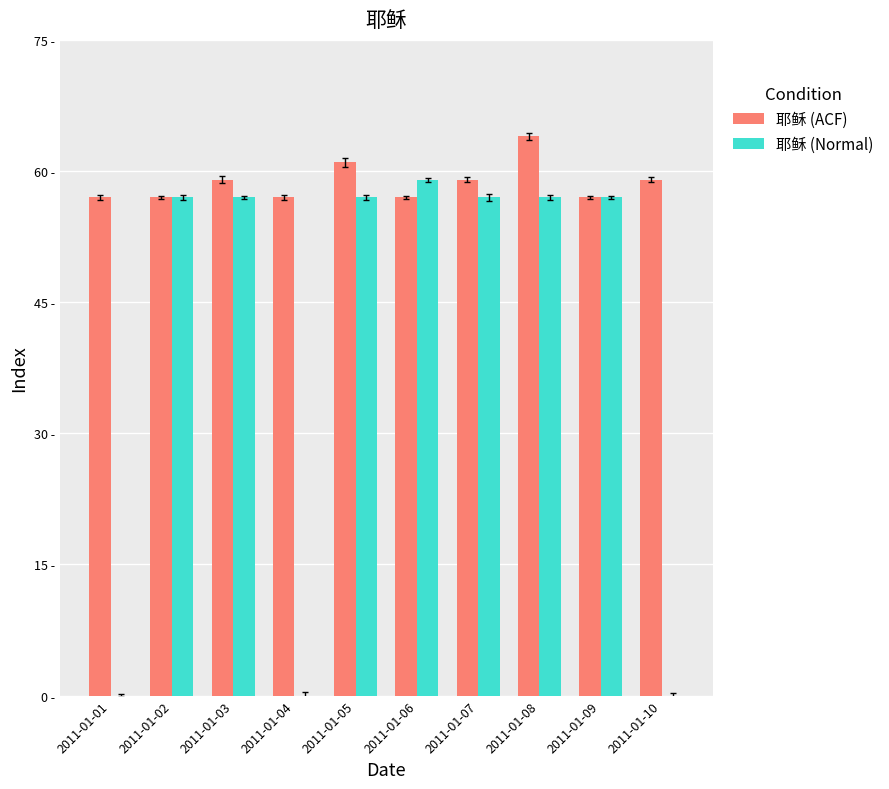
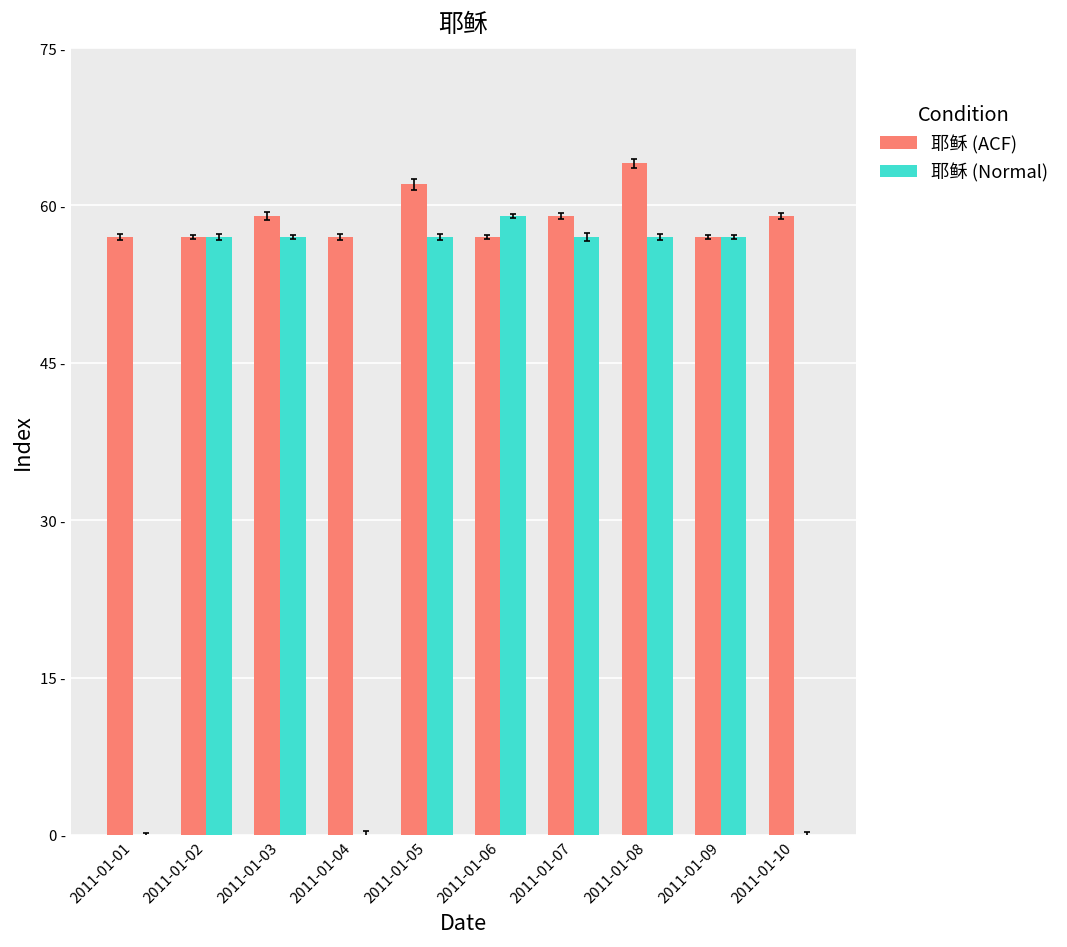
  {
    "耶稣 (ACF)": {
      "2011-01-01": "57 -",
      "2011-01-02": "57 -",
      "2011-01-03": "59 -",
      "2011-01-04": "57 -",
-     "2011-01-05": "61 -",
+     "2011-01-05": "62 -",
      "2011-01-06": "57 -",
      "2011-01-07": "59 -",
      "2011-01-08": "64 -",
      "2011-01-09": "57 -",
      "2011-01-10": "59 -"
    },
    "耶稣 (Normal)": {
      "2011-01-01": "0 -",
      "2011-01-02": "57 -",
      "2011-01-03": "57 -",
      "2011-01-04": "0 -",
      "2011-01-05": "57 -",
      "2011-01-06": "59 -",
      "2011-01-07": "57 -",
      "2011-01-08": "57 -",
      "2011-01-09": "57 -",
      "2011-01-10": "0 -"
    }
  }
